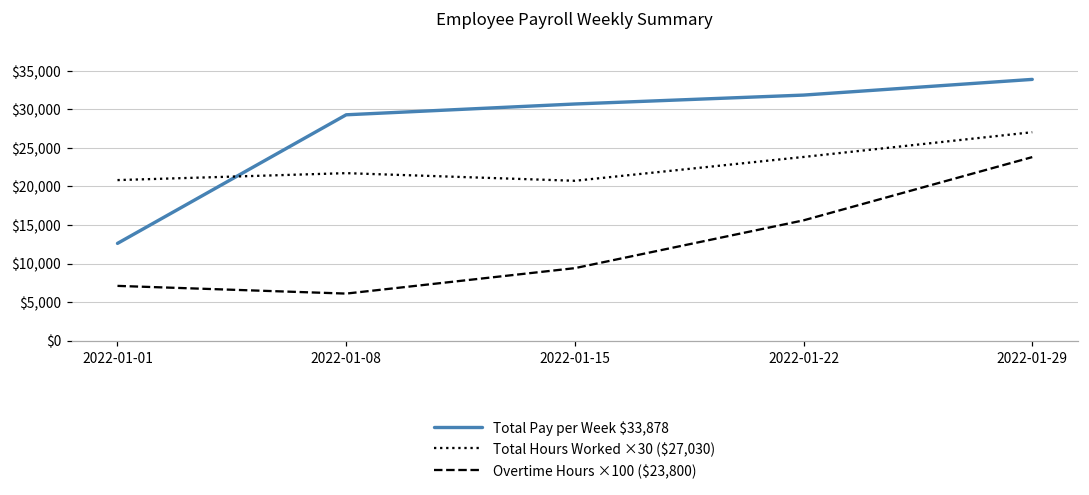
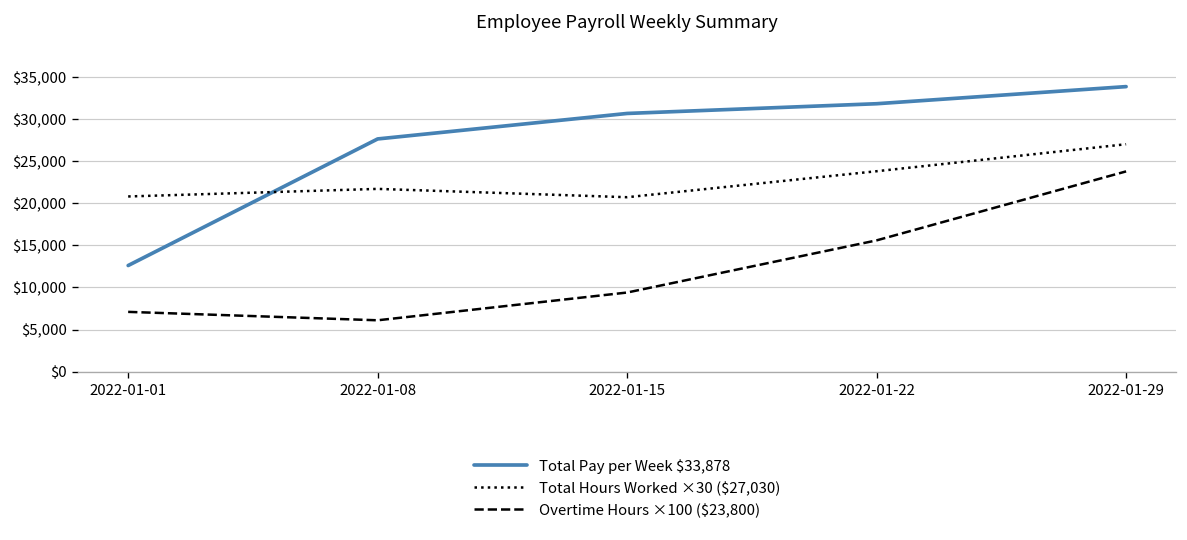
  {
    "Total Pay per Week $33,878": {
      "2022-01-01": "$13,000",
-     "2022-01-08": "$29,000",
+     "2022-01-08": "$28,000",
      "2022-01-15": "$31,000",
      "2022-01-22": "$32,000",
      "2022-01-29": "$34,000"
    }
  }
